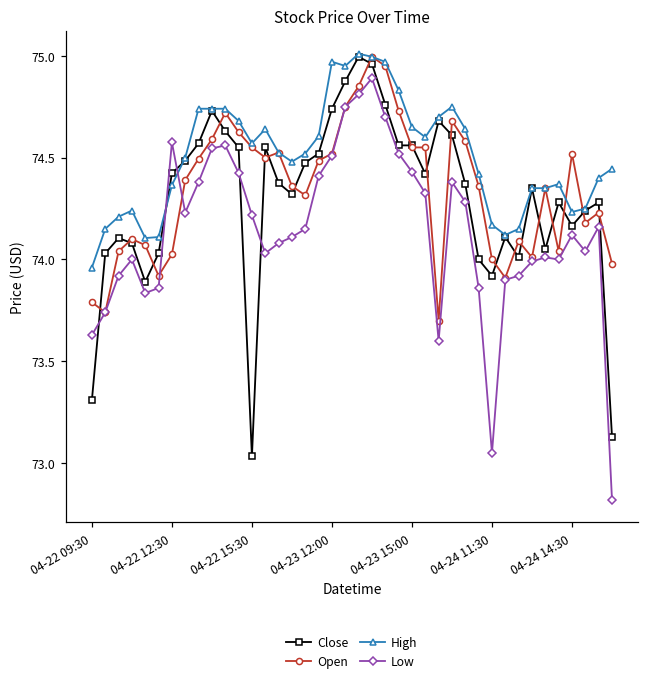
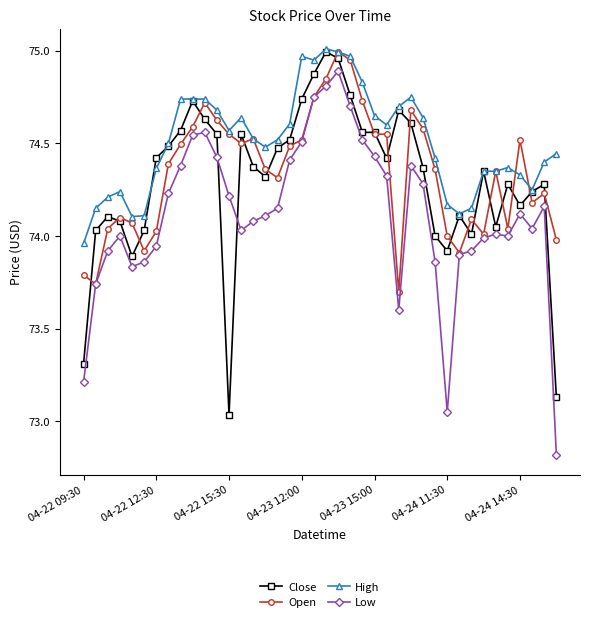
  {
    "Close": {
      "04-22 09:30": 73.31,
      "04-22 12:30": 74.42,
      "04-22 15:30": 73.03,
      "04-23 12:00": 74.74,
      "04-24 11:30": 73.92,
      "04-24 14:30": 74.17
    },
    "Open": {
      "04-22 09:30": 73.79,
      "04-22 12:30": 74.03,
      "04-22 15:30": 74.55,
      "04-24 11:30": 74.00,
      "04-24 14:30": 74.52
    },
    "High": {
      "04-22 09:30": 73.96,
      "04-22 12:30": 74.36,
      "04-22 15:30": 74.57,
      "04-23 12:00": 74.97,
      "04-23 15:00": 74.65,
      "04-24 11:30": 74.17,
-     "04-24 14:30": 74.23
+     "04-24 14:30": 74.33
    },
    "Low": {
-     "04-22 09:30": 73.63,
-     "04-22 12:30": 74.57,
+     "04-22 09:30": 73.21,
+     "04-22 12:30": 73.94,
      "04-22 15:30": 74.22,
      "04-23 15:00": 74.43,
      "04-24 11:30": 73.05,
      "04-24 14:30": 74.12
    }
  }
